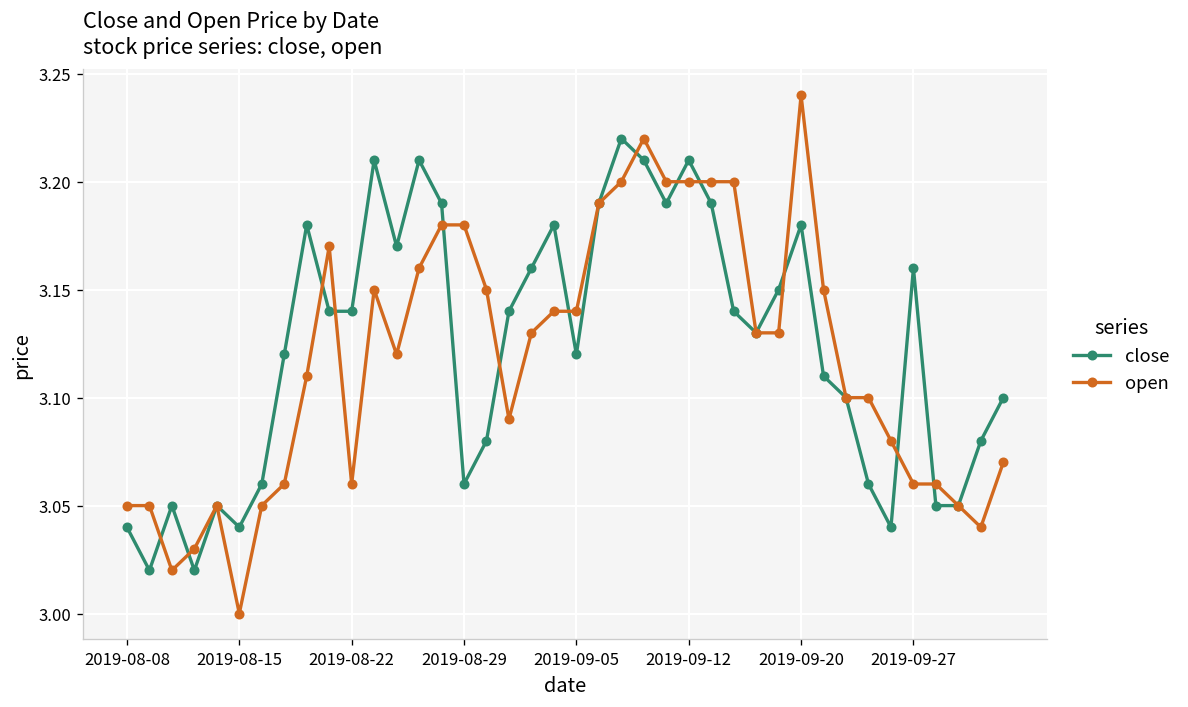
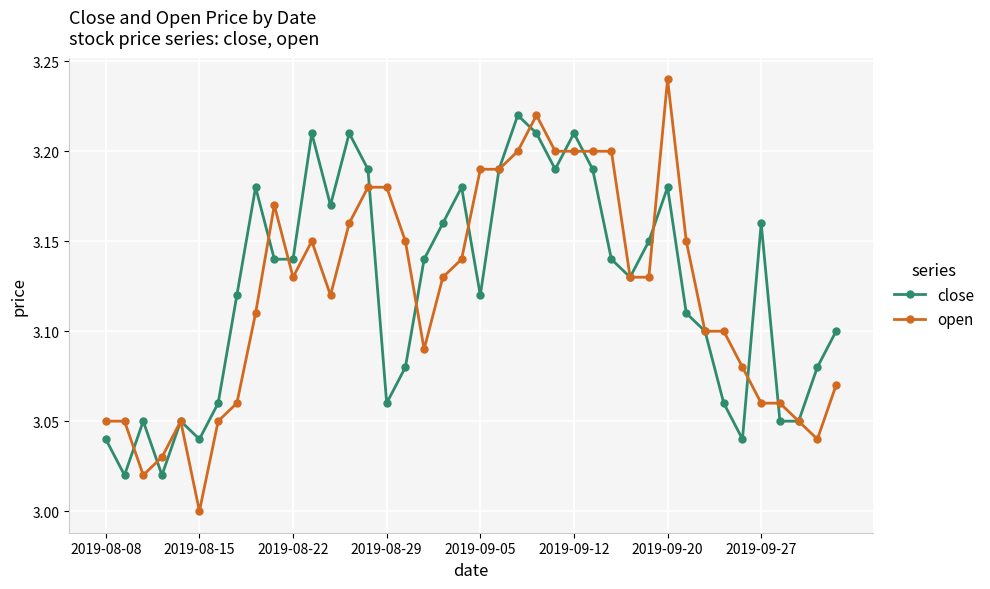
  {
    "close": {
      "2019-08-08": 3.04,
      "2019-08-15": 3.04,
      "2019-08-22": 3.14,
      "2019-08-29": 3.06,
      "2019-09-05": 3.12,
      "2019-09-12": 3.21,
      "2019-09-20": 3.18,
      "2019-09-27": 3.16
    },
    "open": {
      "2019-08-08": 3.05,
      "2019-08-15": 3.00,
-     "2019-08-22": 3.06,
+     "2019-08-22": 3.13,
      "2019-08-29": 3.18,
-     "2019-09-05": 3.14,
+     "2019-09-05": 3.19,
      "2019-09-12": 3.20,
      "2019-09-20": 3.24,
      "2019-09-27": 3.06
    }
  }
